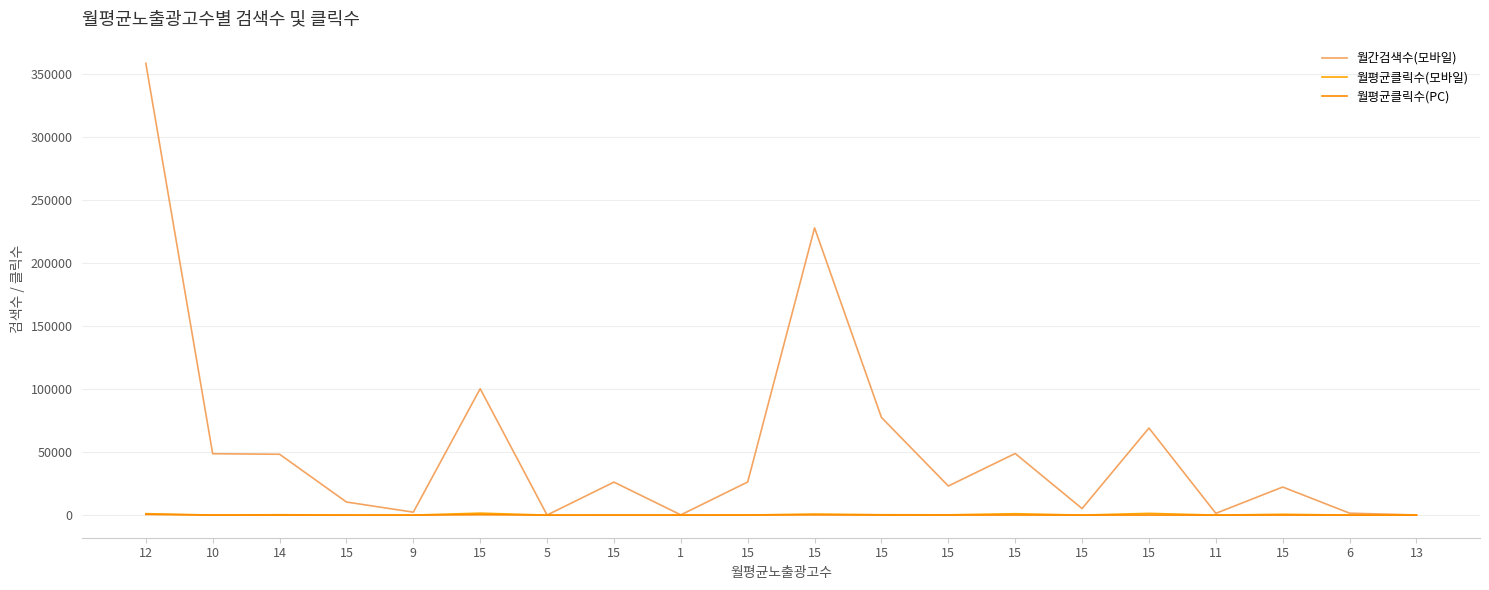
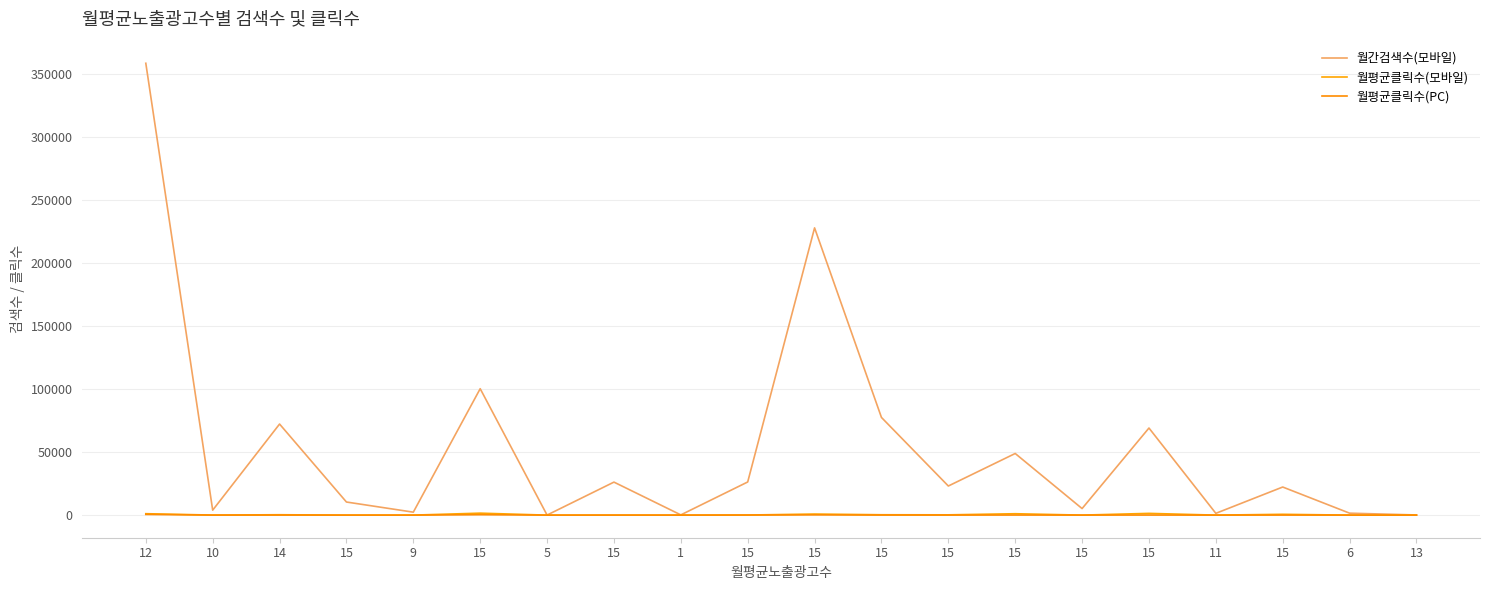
  {
    "월간검색수(모바일)": {
      "12": 359000,
-     "10": 49000,
-     "14": 48000,
+     "10": 4000,
+     "14": 72000,
      "9": 2000
    }
  }
